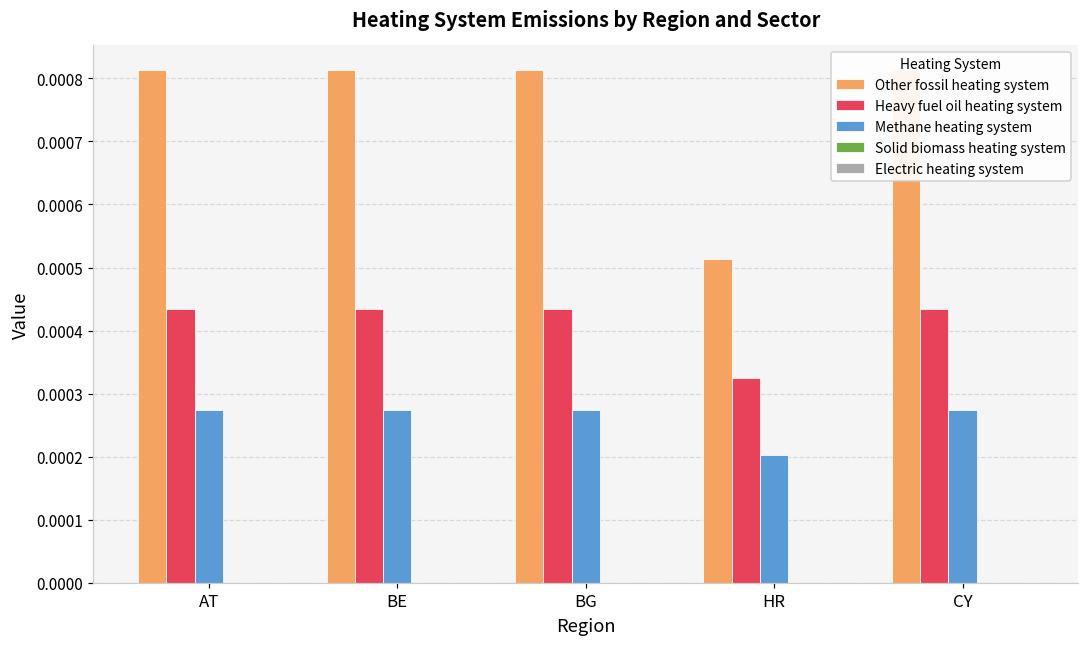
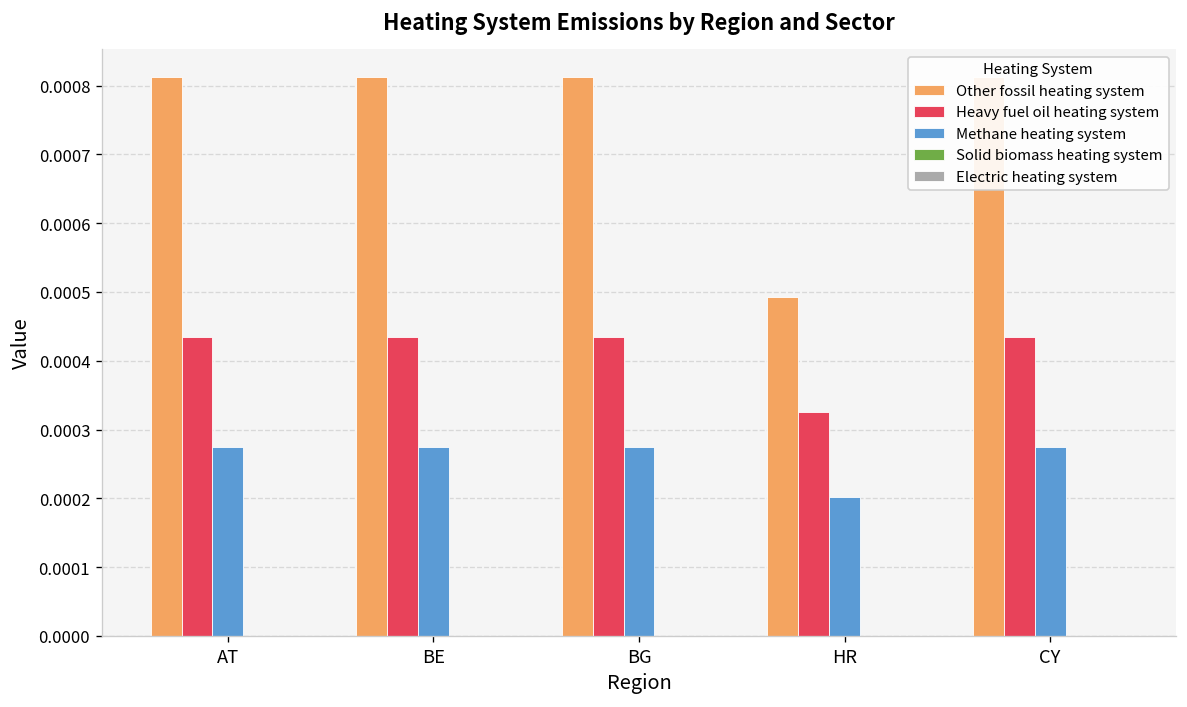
  {
    "Other fossil heating system": {
      "AT": 0.00081,
      "BE": 0.00081,
      "BG": 0.00081,
-     "HR": 0.00051
+     "HR": 0.00049
    },
    "Heavy fuel oil heating system": {
      "AT": 0.00043,
      "BE": 0.00043,
      "BG": 0.00043,
      "HR": 0.00033,
      "CY": 0.00043
    },
    "Methane heating system": {
      "AT": 0.00027,
      "BE": 0.00027,
      "BG": 0.00027,
      "HR": 0.00020,
      "CY": 0.00027
    },
    "Solid biomass heating system": {
      "AT": 0.00000,
      "BE": 0.00000,
      "BG": 0.00000,
      "HR": 0.00000,
      "CY": 0.00000
    },
    "Electric heating system": {
      "AT": 0.00000,
      "BE": 0.00000,
      "BG": 0.00000,
      "HR": 0.00000,
      "CY": 0.00000
    }
  }
